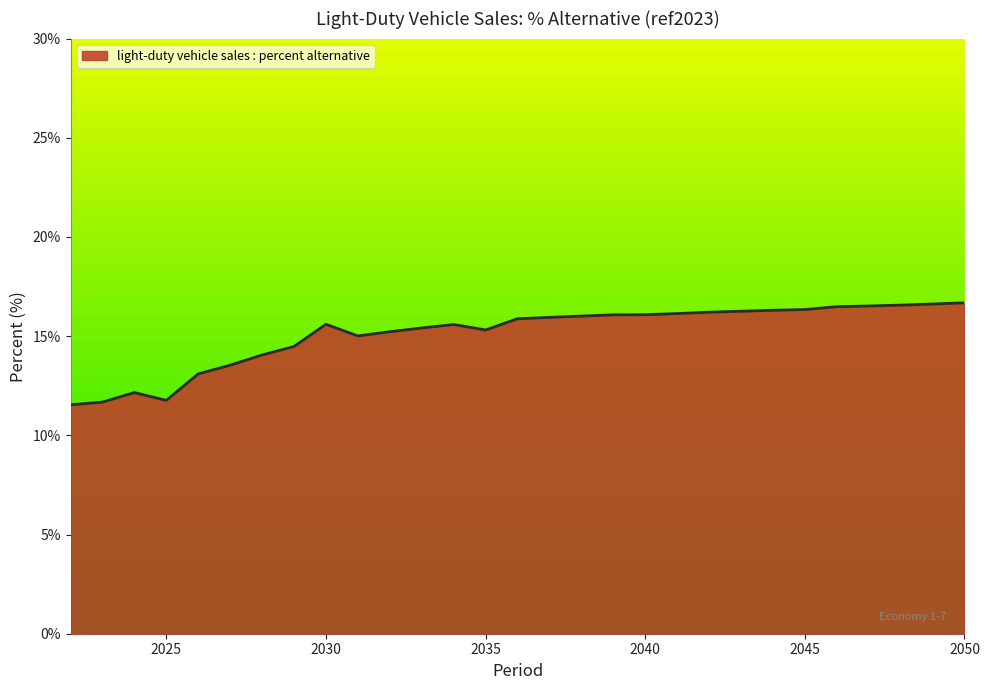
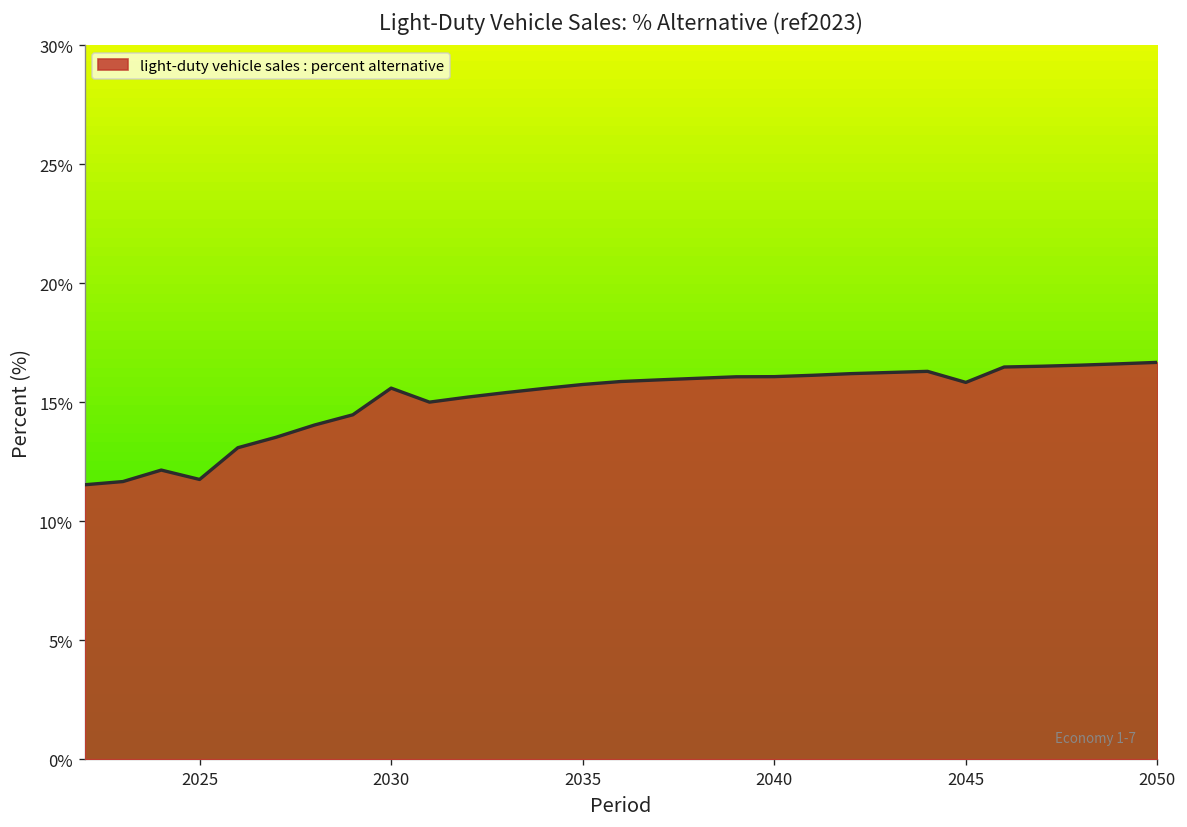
  {
    "2025": "11.8%",
    "2030": "15.6%",
-   "2035": "15.3%",
+   "2035": "15.8%",
    "2040": "16.1%",
-   "2045": "16.3%",
+   "2045": "15.8%",
    "2050": "16.7%"
  }
